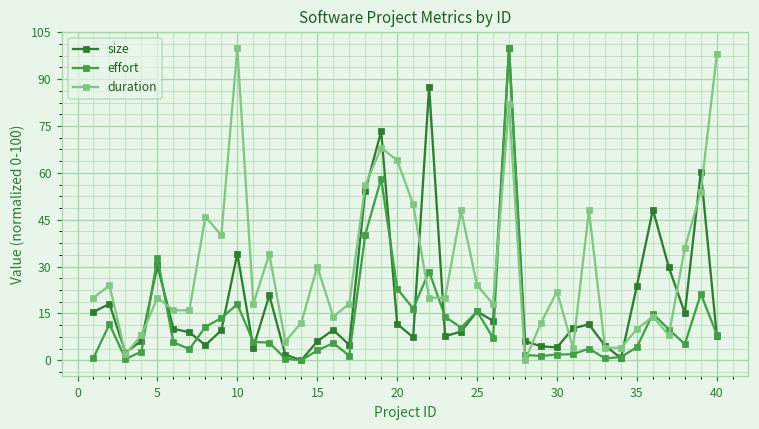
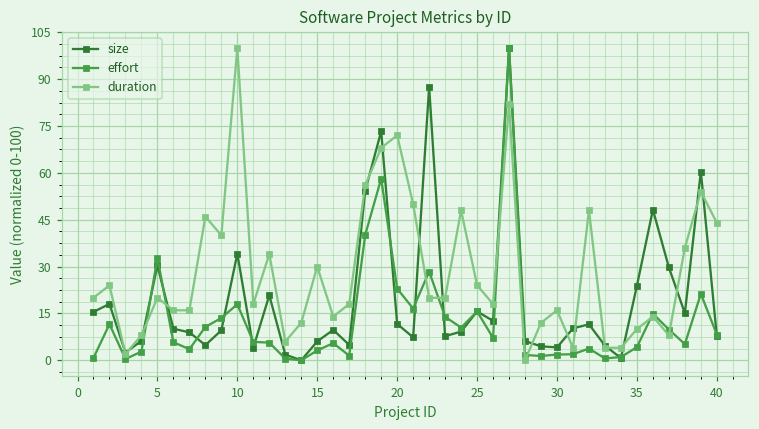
  {
    "duration": {
      "5": 20,
      "10": 100,
      "15": 30,
-     "20": 64,
+     "20": 72,
      "25": 24,
-     "30": 22,
+     "30": 16,
      "35": 10,
-     "40": 98
+     "40": 44
    }
  }
